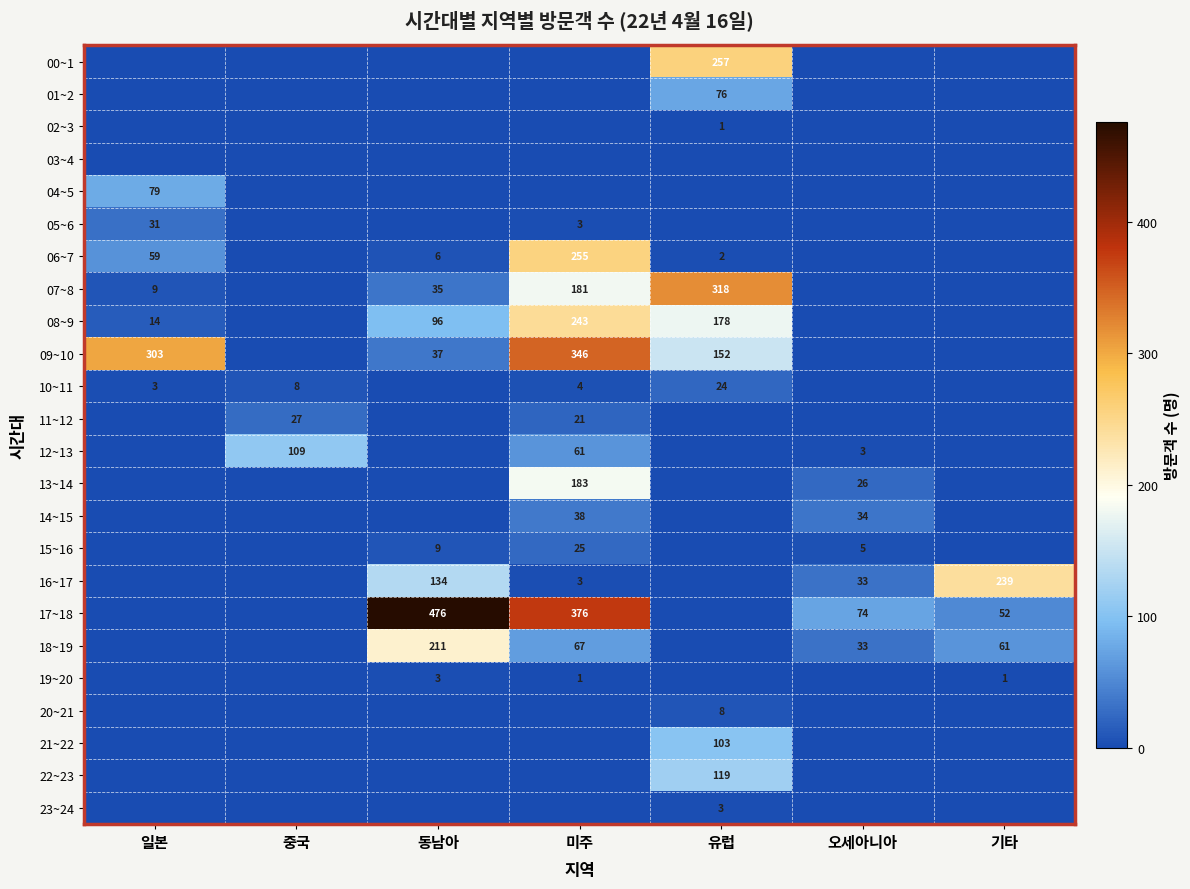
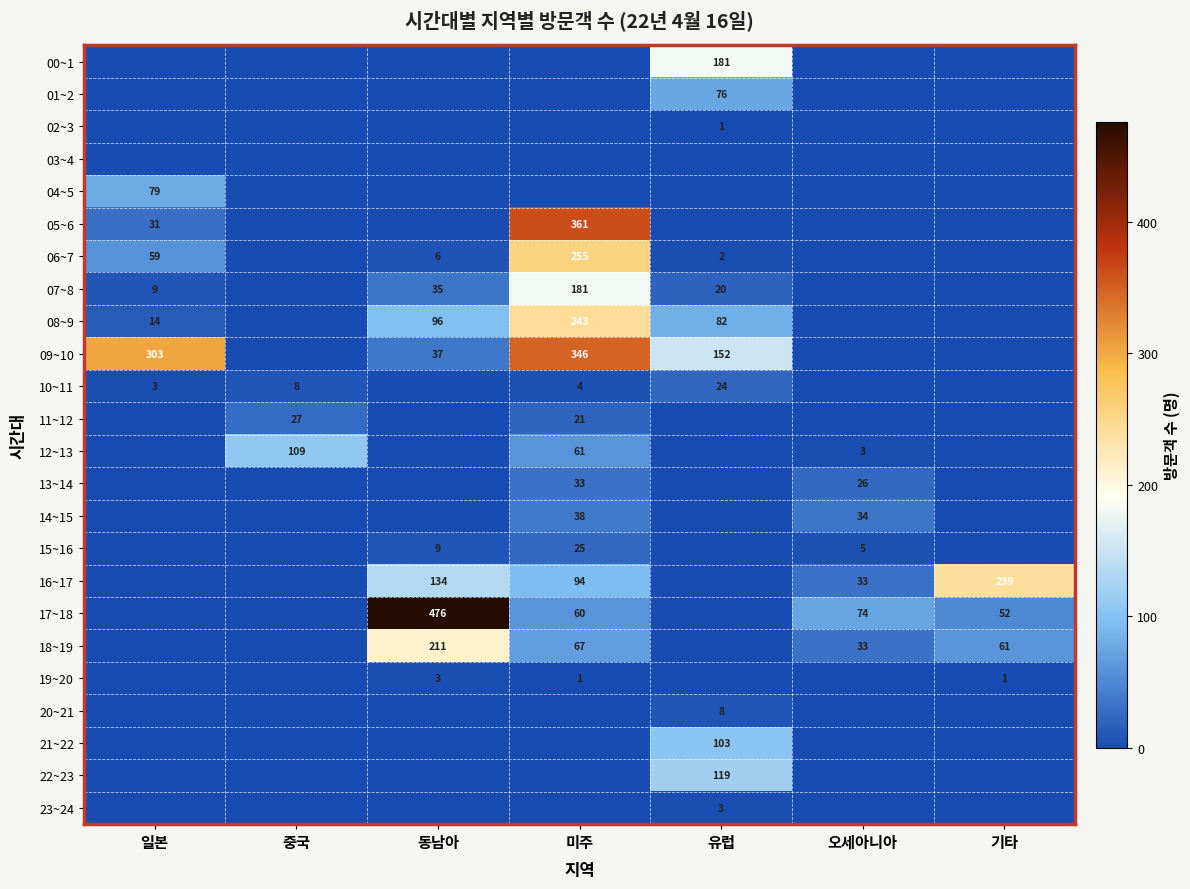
  {
    "00~1": {
-     "유럽": 257
+     "유럽": 181
    },
    "01~2": {
      "유럽": 76
    },
    "02~3": {
      "유럽": 1
    },
    "04~5": {
      "일본": 79
    },
    "05~6": {
      "일본": 31,
-     "미주": 3
+     "미주": 361
    },
    "06~7": {
      "일본": 59,
      "동남아": 6,
      "미주": 255,
      "유럽": 2
    },
    "07~8": {
      "일본": 9,
      "동남아": 35,
      "미주": 181,
-     "유럽": 318
+     "유럽": 20
    },
    "08~9": {
      "일본": 14,
      "동남아": 96,
      "미주": 243,
-     "유럽": 178
+     "유럽": 82
    },
    "09~10": {
      "일본": 303,
      "동남아": 37,
      "미주": 346,
      "유럽": 152
    },
    "10~11": {
      "일본": 3,
      "중국": 8,
      "미주": 4,
      "유럽": 24
    },
    "11~12": {
      "중국": 27,
      "미주": 21
    },
    "12~13": {
      "중국": 109,
      "미주": 61,
      "오세아니아": 3
    },
    "13~14": {
-     "미주": 183,
+     "미주": 33,
      "오세아니아": 26
    },
    "14~15": {
      "미주": 38,
      "오세아니아": 34
    },
    "15~16": {
      "동남아": 9,
      "미주": 25,
      "오세아니아": 5
    },
    "16~17": {
      "동남아": 134,
-     "미주": 3,
+     "미주": 94,
      "오세아니아": 33,
      "기타": 239
    },
    "17~18": {
      "동남아": 476,
-     "미주": 376,
+     "미주": 60,
      "오세아니아": 74,
      "기타": 52
    },
    "18~19": {
      "동남아": 211,
      "미주": 67,
      "오세아니아": 33,
      "기타": 61
    },
    "19~20": {
      "동남아": 3,
      "미주": 1,
      "기타": 1
    },
    "20~21": {
      "유럽": 8
    },
    "21~22": {
      "유럽": 103
    },
    "22~23": {
      "유럽": 119
    },
    "23~24": {
      "유럽": 3
    }
  }
